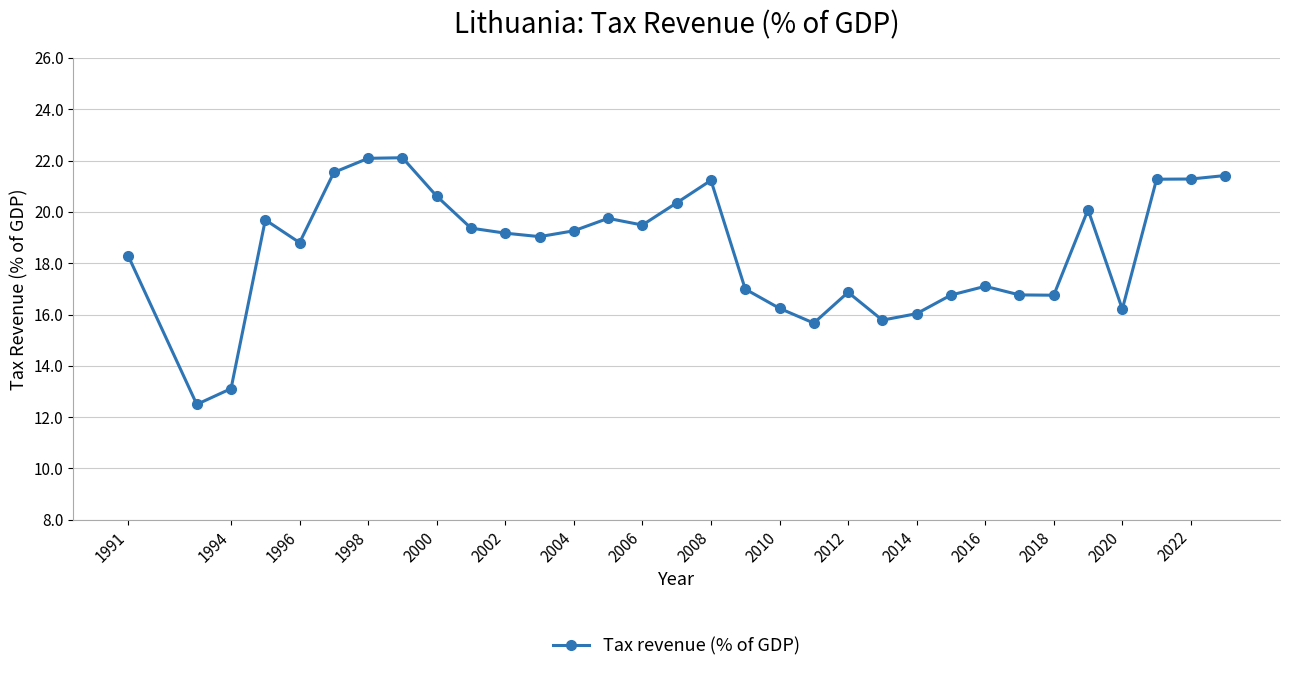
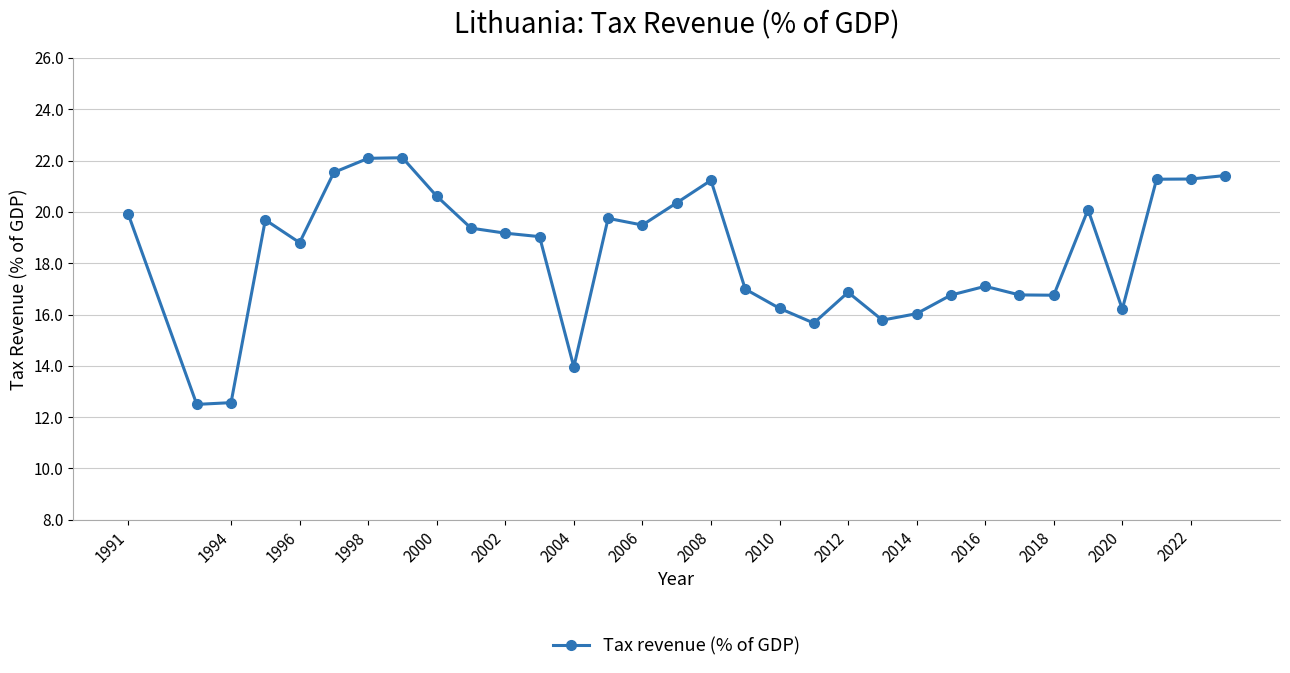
  {
-   "1991": 18.3,
-   "1994": 13.1,
+   "1991": 19.9,
+   "1994": 12.6,
    "1996": 18.8,
    "1998": 22.1,
    "2000": 20.6,
    "2002": 19.2,
-   "2004": 19.3,
+   "2004": 14.0,
    "2006": 19.5,
    "2008": 21.2,
    "2010": 16.2,
    "2012": 16.9,
    "2014": 16.0,
    "2016": 17.1,
    "2018": 16.8,
    "2020": 16.2,
    "2022": 21.3
  }
